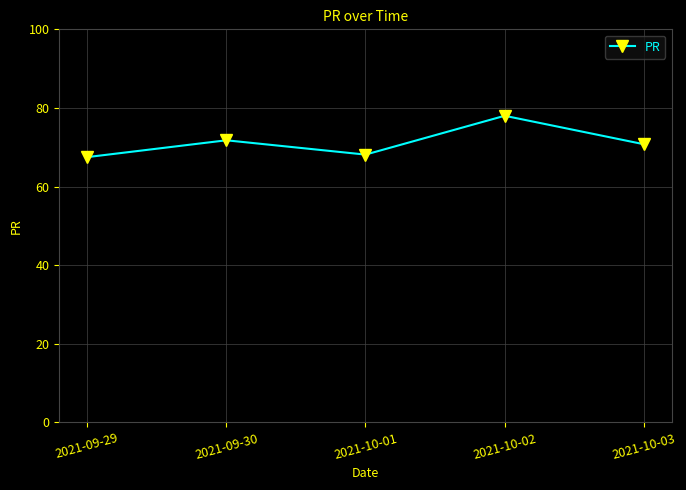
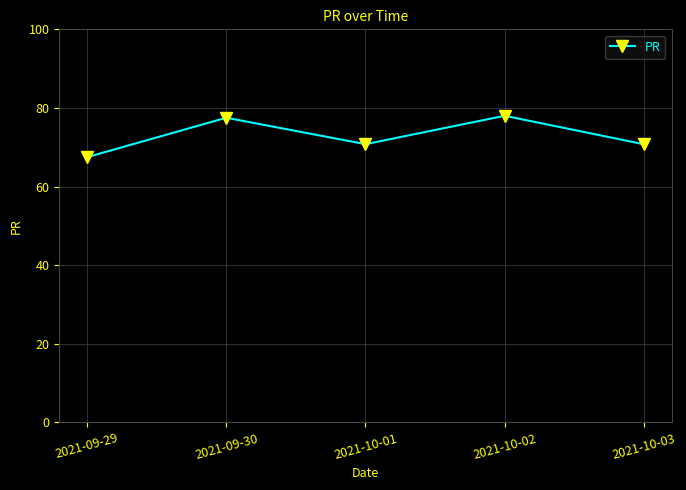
  {
    "2021-09-29": 67,
-   "2021-09-30": 72,
-   "2021-10-01": 68,
+   "2021-09-30": 78,
+   "2021-10-01": 71,
    "2021-10-02": 78,
    "2021-10-03": 71
  }
